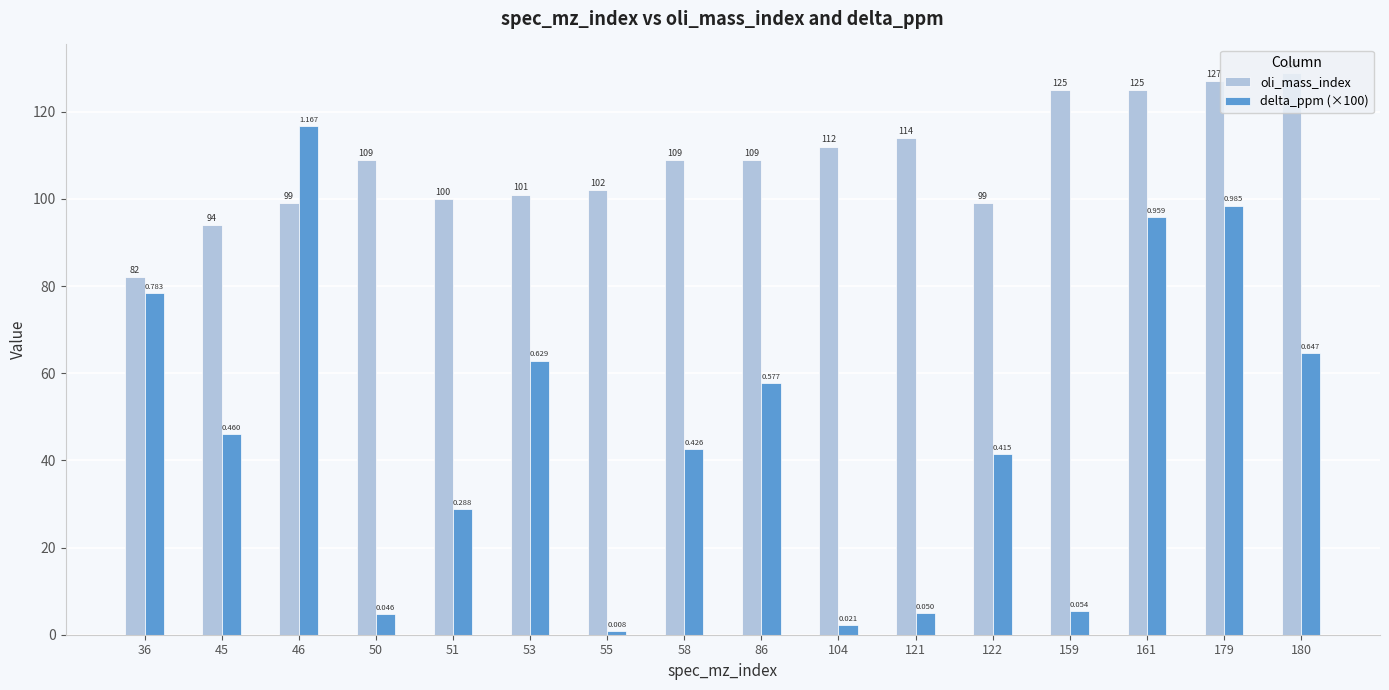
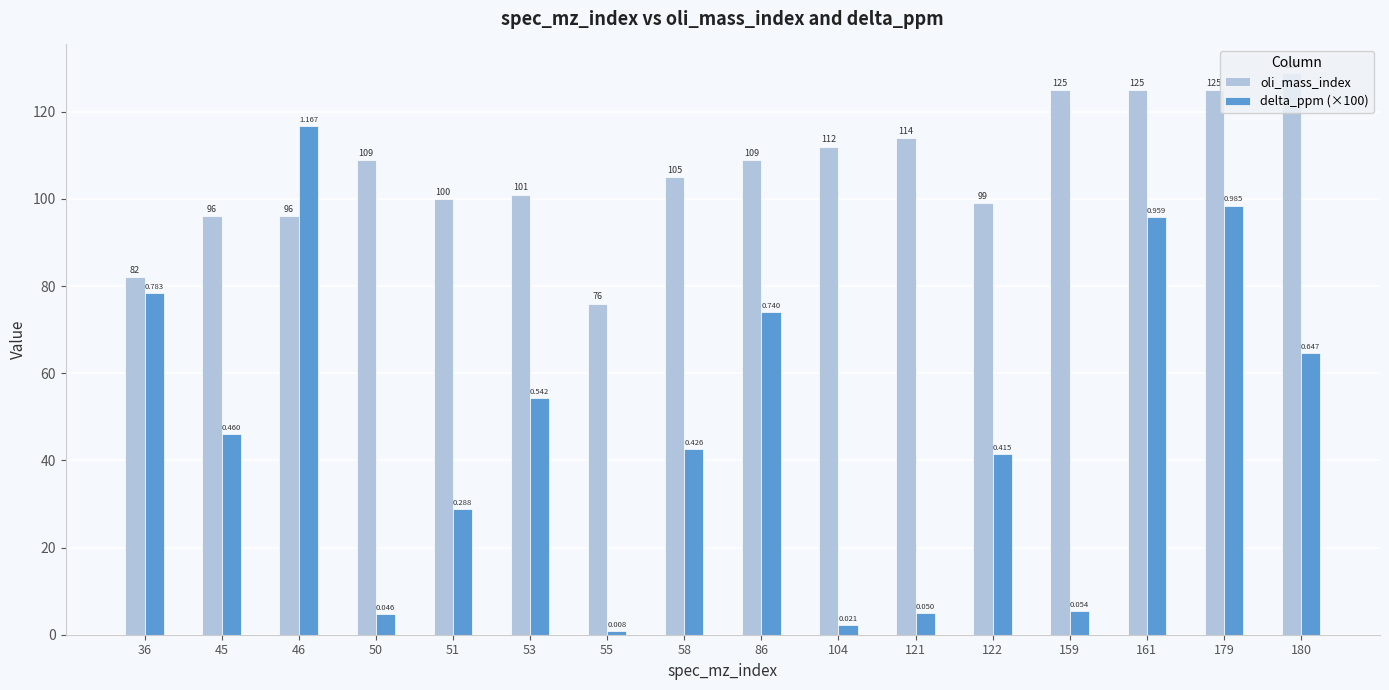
  {
    "oli_mass_index": {
      "36": 82,
-     "45": 94,
-     "46": 99,
+     "45": 96,
+     "46": 96,
      "50": 109,
      "51": 100,
      "53": 101,
-     "55": 102,
-     "58": 109,
+     "55": 76,
+     "58": 105,
      "86": 109,
      "104": 112,
      "121": 114,
      "122": 99,
      "159": 125,
      "161": 125,
-     "179": 127
+     "179": 125
    },
    "delta_ppm (×100)": {
-     "53": 0.629,
-     "86": 0.577
+     "53": 0.542,
+     "86": 0.740
    }
  }
